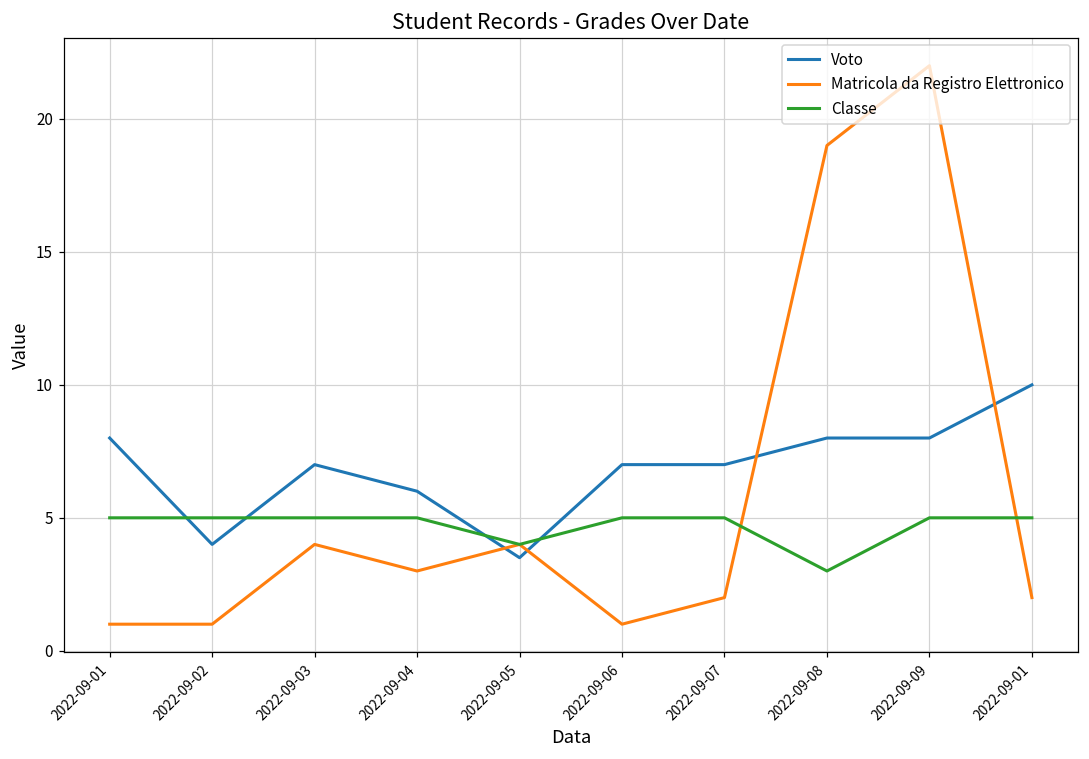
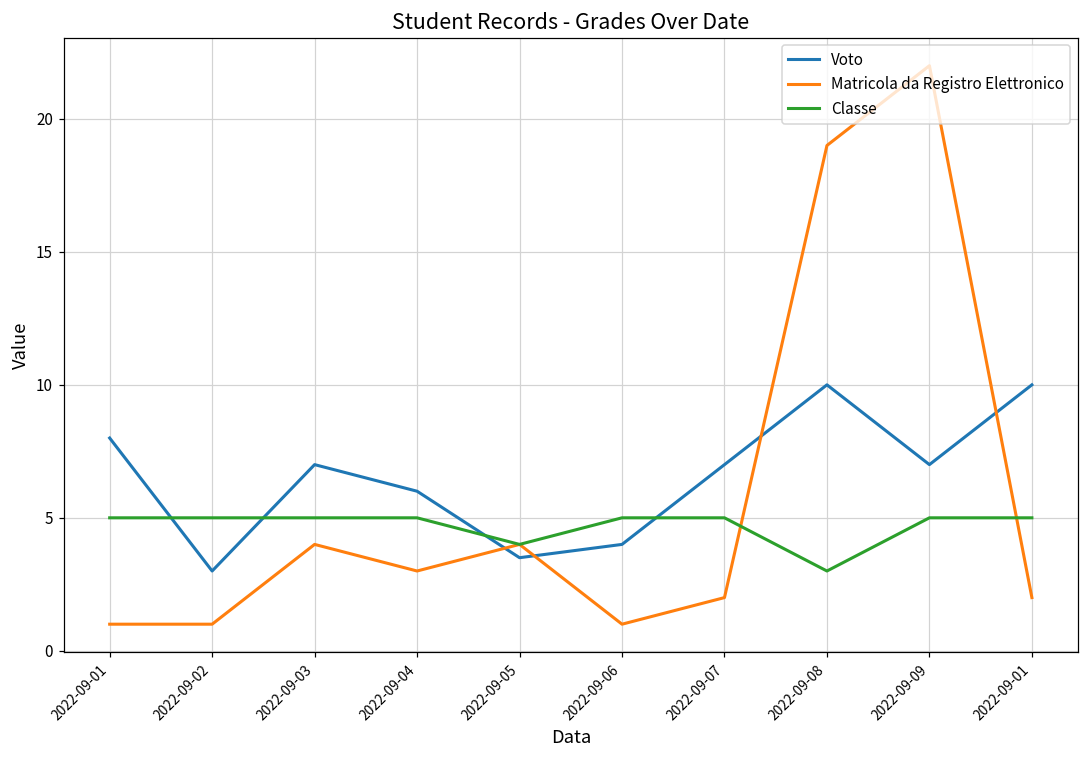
  {
    "Voto": {
-     "2022-09-02": 4,
+     "2022-09-02": 3,
      "2022-09-03": 7,
      "2022-09-04": 6,
      "2022-09-05": 3.5,
-     "2022-09-06": 7,
+     "2022-09-06": 4,
      "2022-09-07": 7,
-     "2022-09-08": 8,
-     "2022-09-09": 8
+     "2022-09-08": 10,
+     "2022-09-09": 7
    },
    "Matricola da Registro Elettronico": {
      "2022-09-02": 1,
      "2022-09-03": 4,
      "2022-09-04": 3,
      "2022-09-06": 1,
      "2022-09-07": 2,
      "2022-09-08": 19
    },
    "Classe": {
      "2022-09-02": 5,
      "2022-09-03": 5,
      "2022-09-04": 5,
      "2022-09-06": 5,
      "2022-09-07": 5,
      "2022-09-08": 3,
      "2022-09-09": 5
    }
  }
